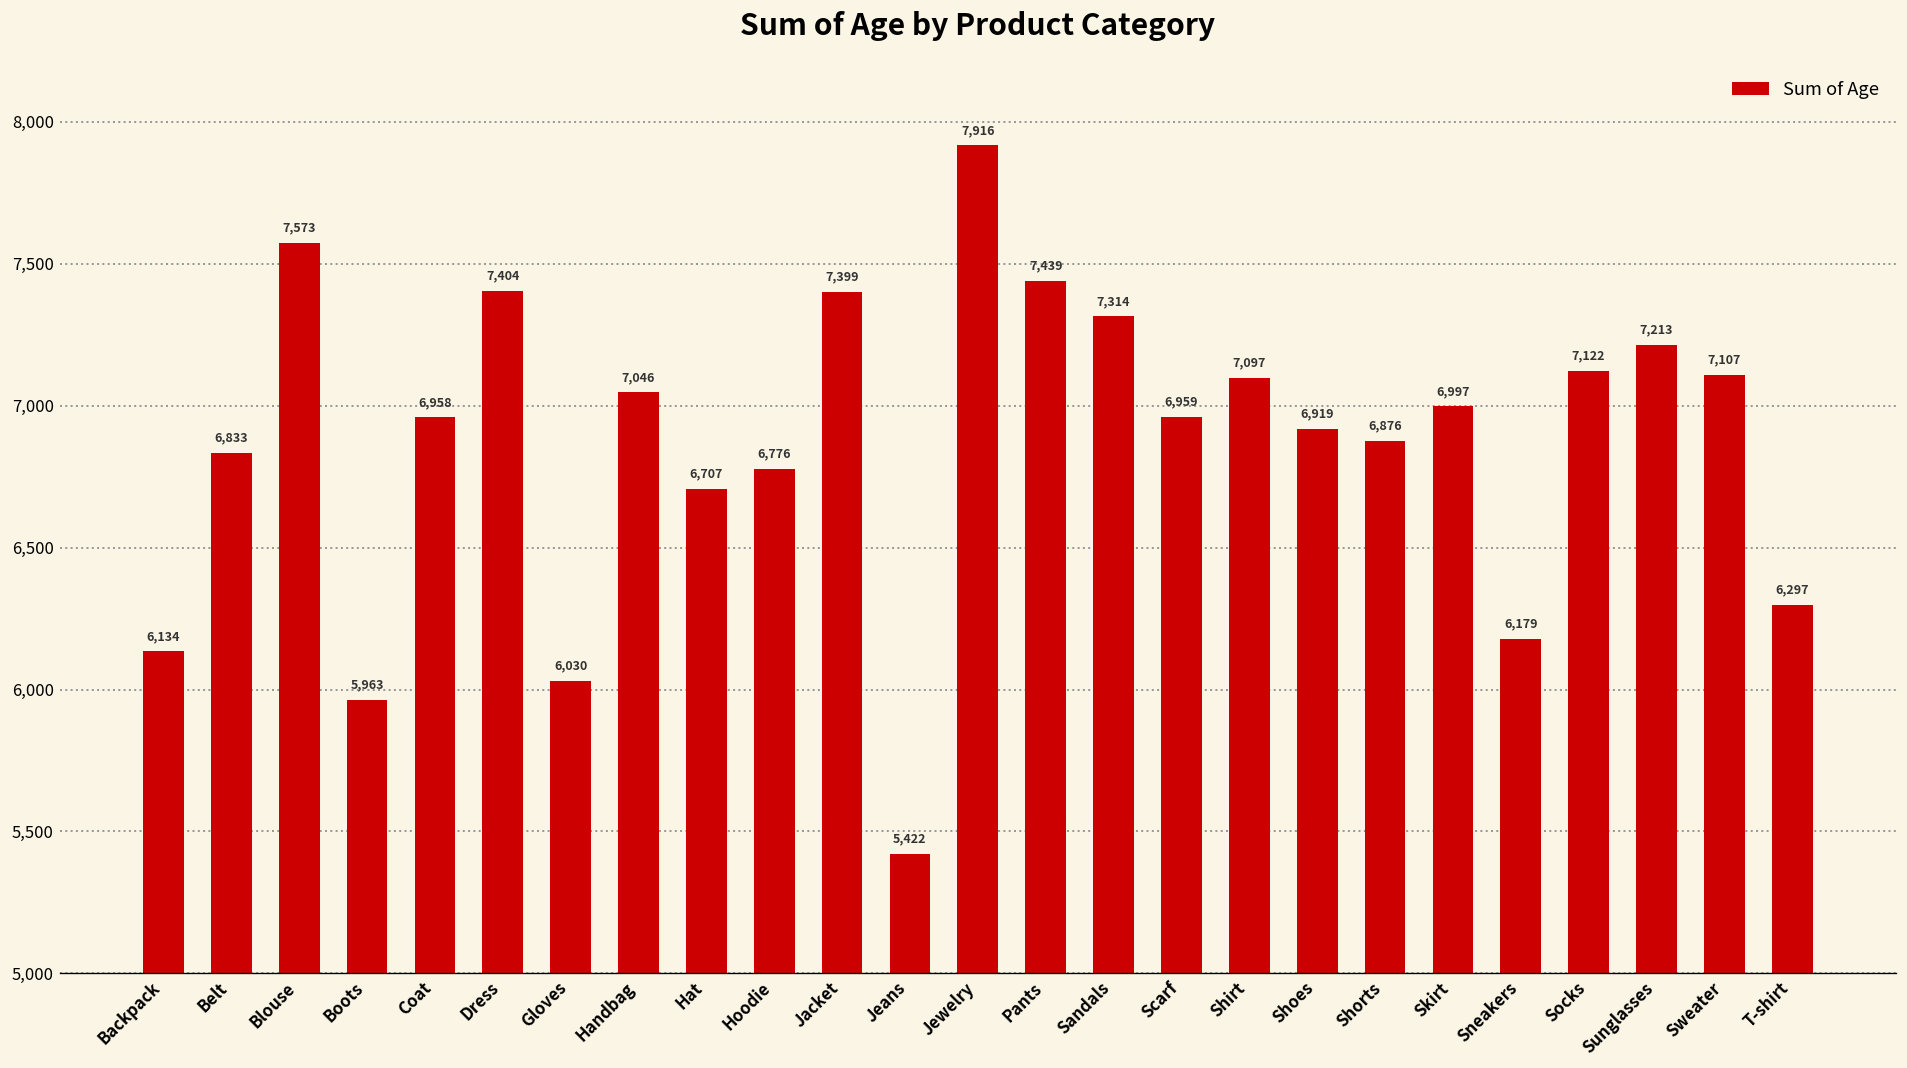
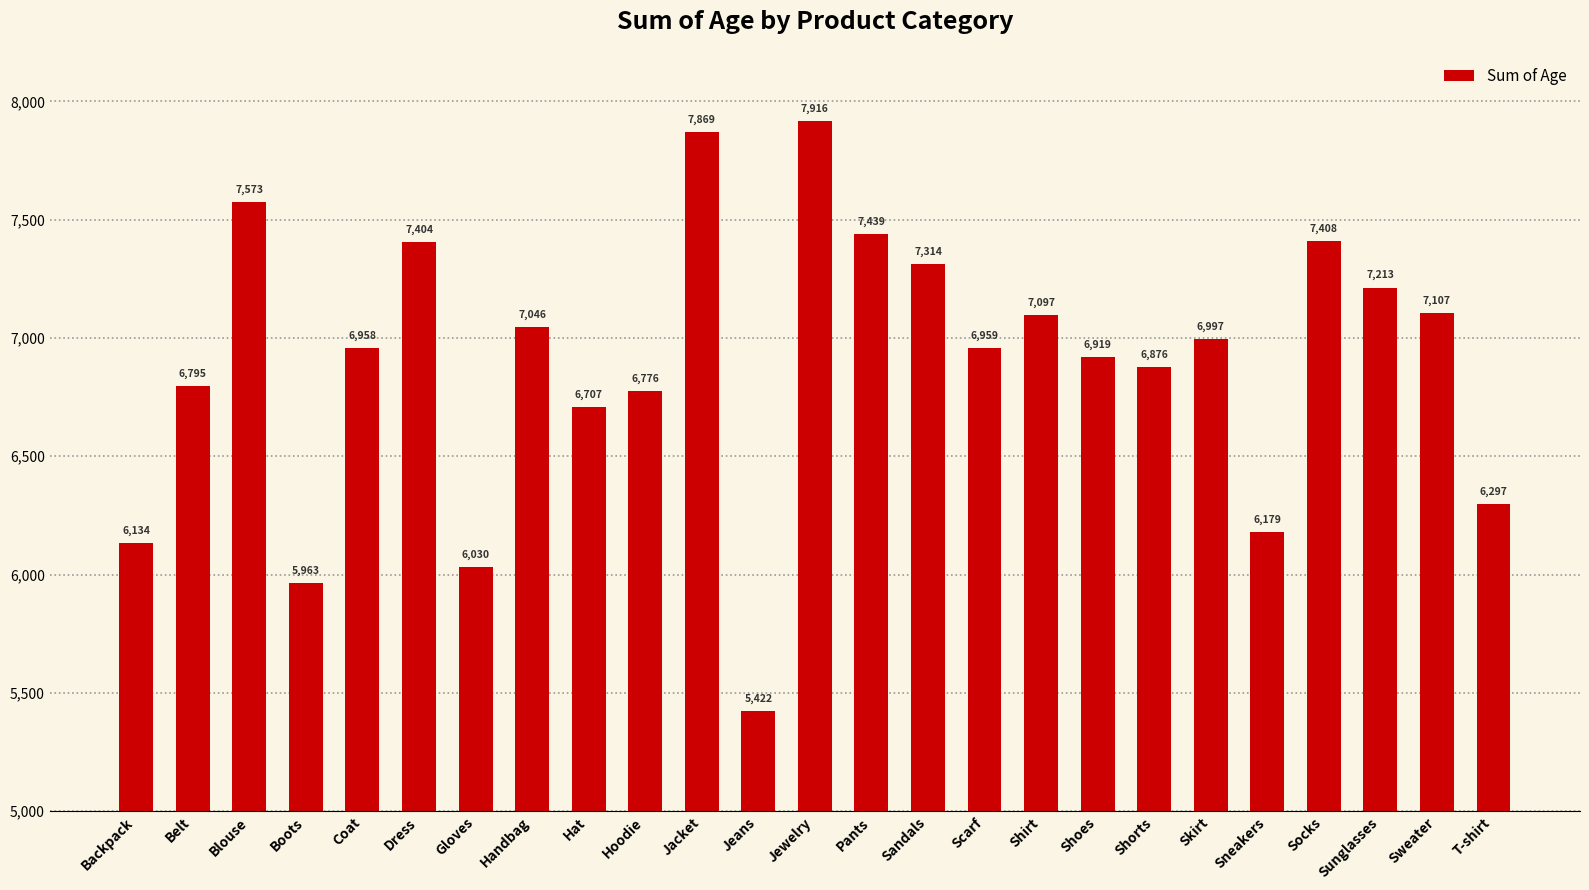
  {
    "Backpack": "6,134",
-   "Belt": "6,833",
+   "Belt": "6,795",
    "Blouse": "7,573",
    "Boots": "5,963",
    "Coat": "6,958",
    "Dress": "7,404",
    "Gloves": "6,030",
    "Handbag": "7,046",
    "Hat": "6,707",
    "Hoodie": "6,776",
-   "Jacket": "7,399",
+   "Jacket": "7,869",
    "Jeans": "5,422",
    "Jewelry": "7,916",
    "Pants": "7,439",
    "Sandals": "7,314",
    "Scarf": "6,959",
    "Shirt": "7,097",
    "Shoes": "6,919",
    "Shorts": "6,876",
    "Skirt": "6,997",
    "Sneakers": "6,179",
-   "Socks": "7,122",
+   "Socks": "7,408",
    "Sunglasses": "7,213",
    "Sweater": "7,107",
    "T-shirt": "6,297"
  }
